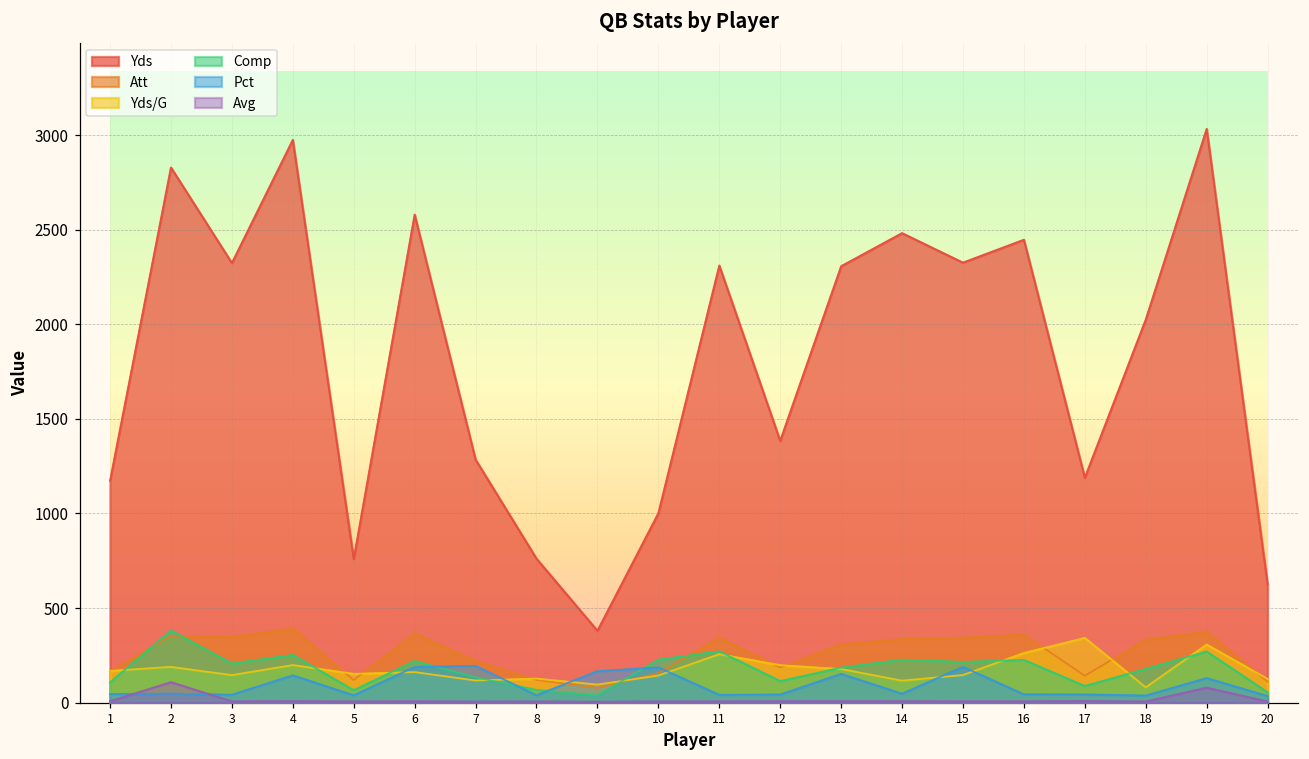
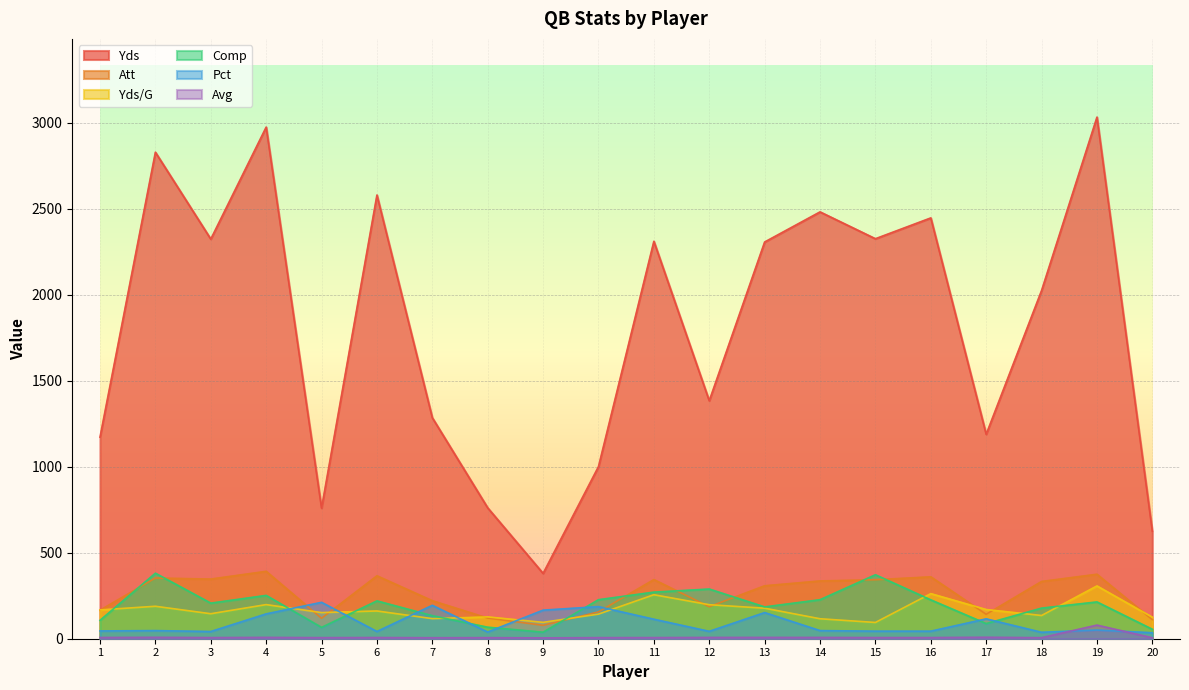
  {
    "Yds/G": {
      "2": 190,
      "3": 150,
      "4": 200,
      "5": 150,
      "6": 160,
      "7": 120,
      "9": 100,
      "11": 260,
      "14": 120,
-     "15": 150,
+     "15": 90,
      "16": 260,
-     "17": 340,
-     "18": 80,
+     "17": 170,
+     "18": 140,
      "19": 310
    },
    "Comp": {
      "1": 110,
      "2": 380,
      "3": 210,
      "4": 250,
      "5": 70,
      "6": 220,
      "7": 130,
      "8": 70,
      "9": 40,
      "10": 230,
      "11": 270,
-     "12": 110,
+     "12": 290,
      "14": 230,
-     "15": 220,
+     "15": 370,
      "16": 230,
      "17": 90,
      "18": 180,
-     "19": 270,
+     "19": 210,
      "20": 60
    },
    "Pct": {
      "1": 50,
      "2": 50,
      "3": 40,
      "4": 140,
-     "5": 40,
-     "6": 190,
+     "5": 210,
+     "6": 40,
      "7": 190,
      "8": 40,
      "9": 170,
      "10": 190,
-     "11": 40,
+     "11": 110,
      "12": 40,
      "13": 150,
      "14": 50,
-     "15": 190,
+     "15": 40,
      "16": 40,
-     "17": 40,
+     "17": 120,
      "18": 40,
-     "19": 130,
+     "19": 50,
      "20": 30
    },
    "Avg": {
      "1": 10,
-     "2": 110,
+     "2": 10,
      "3": 10,
      "4": 10,
      "5": 10,
      "6": 10,
      "7": 10,
      "8": 10,
      "9": 0,
      "10": 10,
      "11": 10,
      "12": 10,
      "13": 10,
      "14": 10,
      "15": 10,
      "16": 10,
      "17": 10,
      "18": 10,
      "19": 80,
      "20": 10
    }
  }
